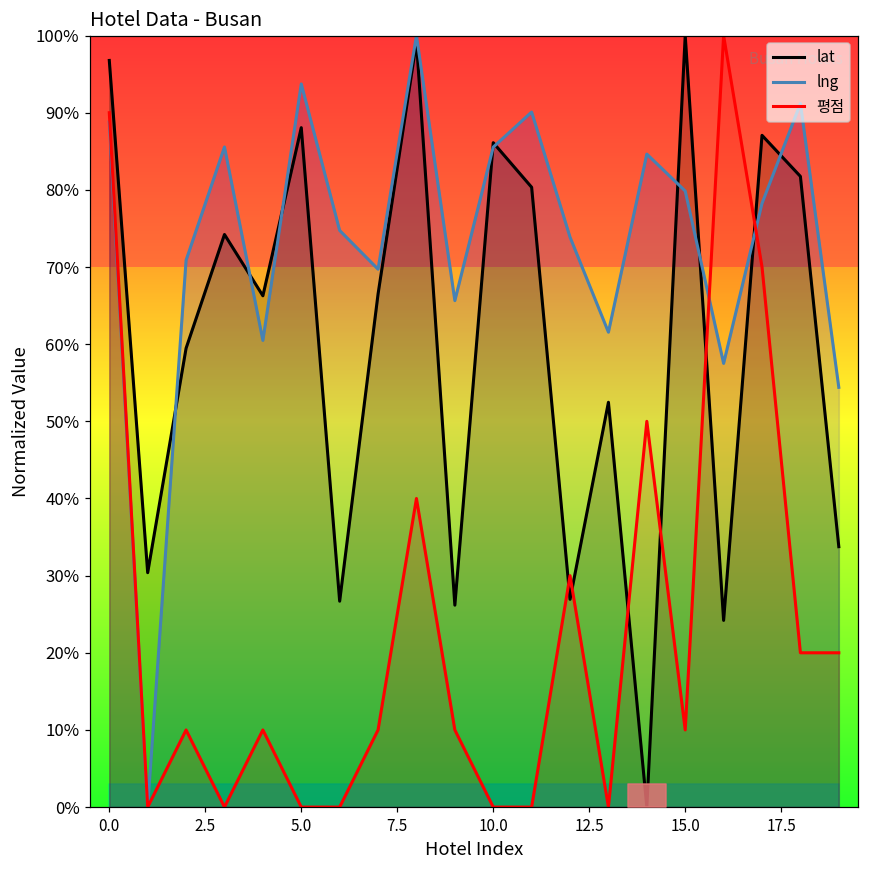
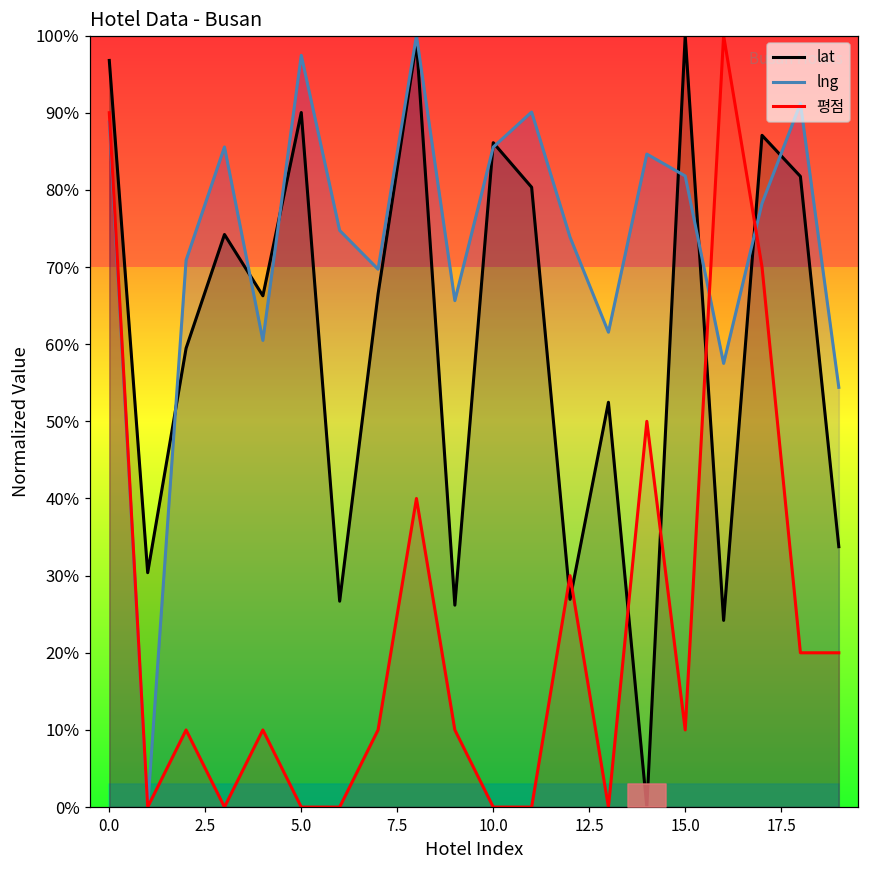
  {
    "lat": {
      "0.0": "97%",
-     "5.0": "88%",
+     "5.0": "90%",
      "10.0": "86%",
      "15.0": "100%"
    },
    "lng": {
      "0.0": "89%",
-     "5.0": "94%",
+     "5.0": "97%",
      "10.0": "86%",
-     "15.0": "80%"
+     "15.0": "82%"
    },
    "평점": {
      "0.0": "90%",
      "5.0": "0%",
      "10.0": "0%",
      "15.0": "10%"
    }
  }
